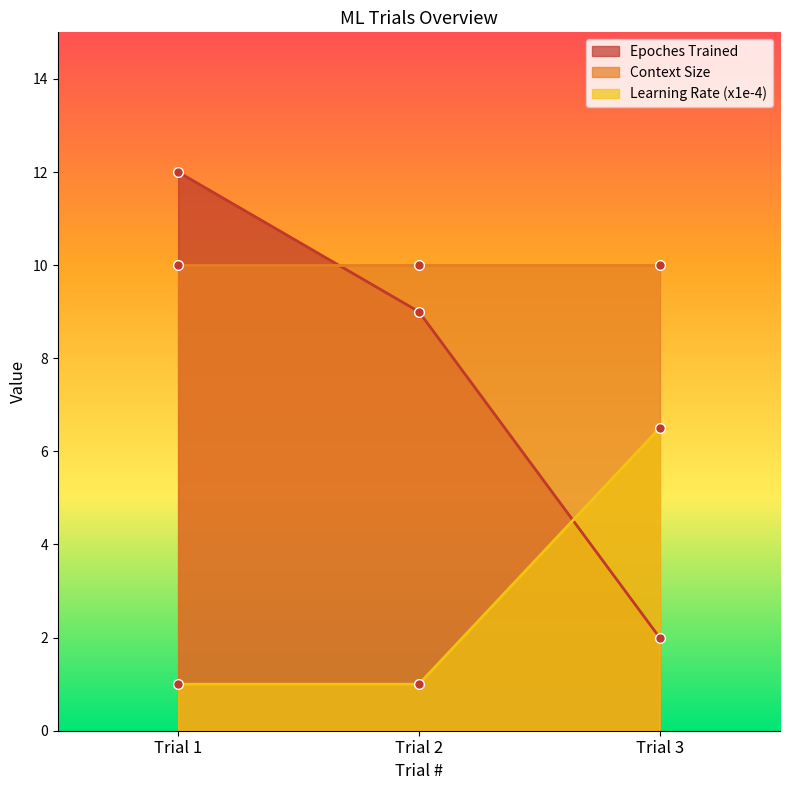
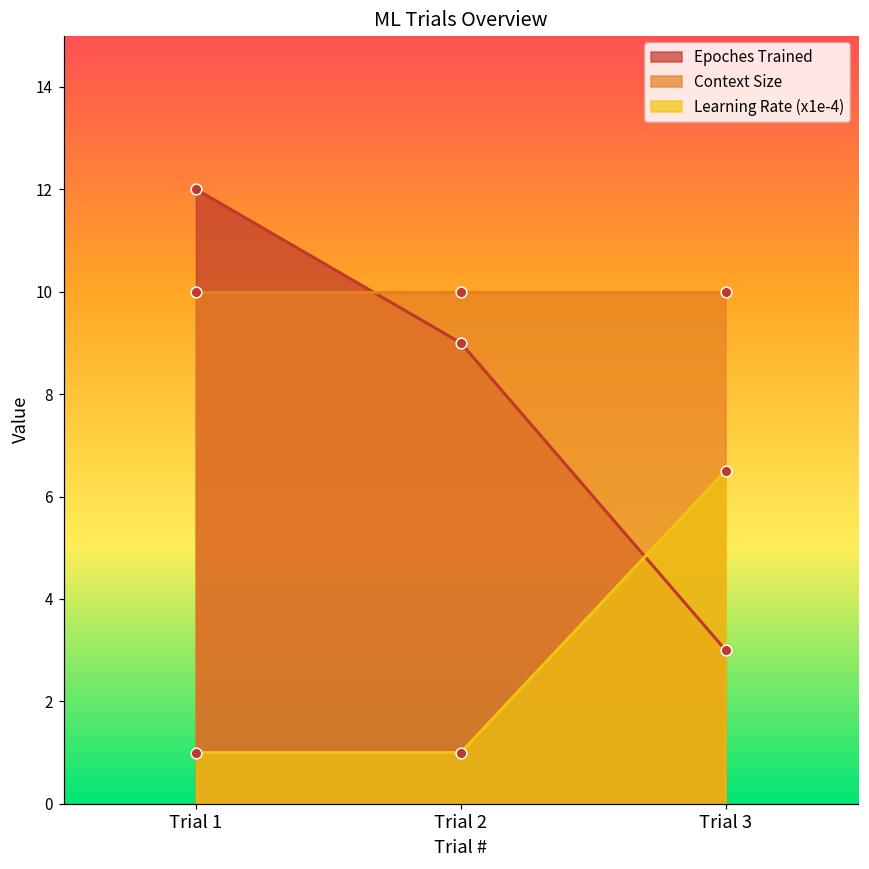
  {
    "Epoches Trained": {
      "Trial 1": 12,
      "Trial 2": 9,
-     "Trial 3": 2
+     "Trial 3": 3
    },
    "Context Size": {
      "Trial 1": 10,
      "Trial 2": 10,
      "Trial 3": 10
    },
    "Learning Rate (x1e-4)": {
      "Trial 1": 1,
      "Trial 2": 1,
      "Trial 3": 6.5
    }
  }
